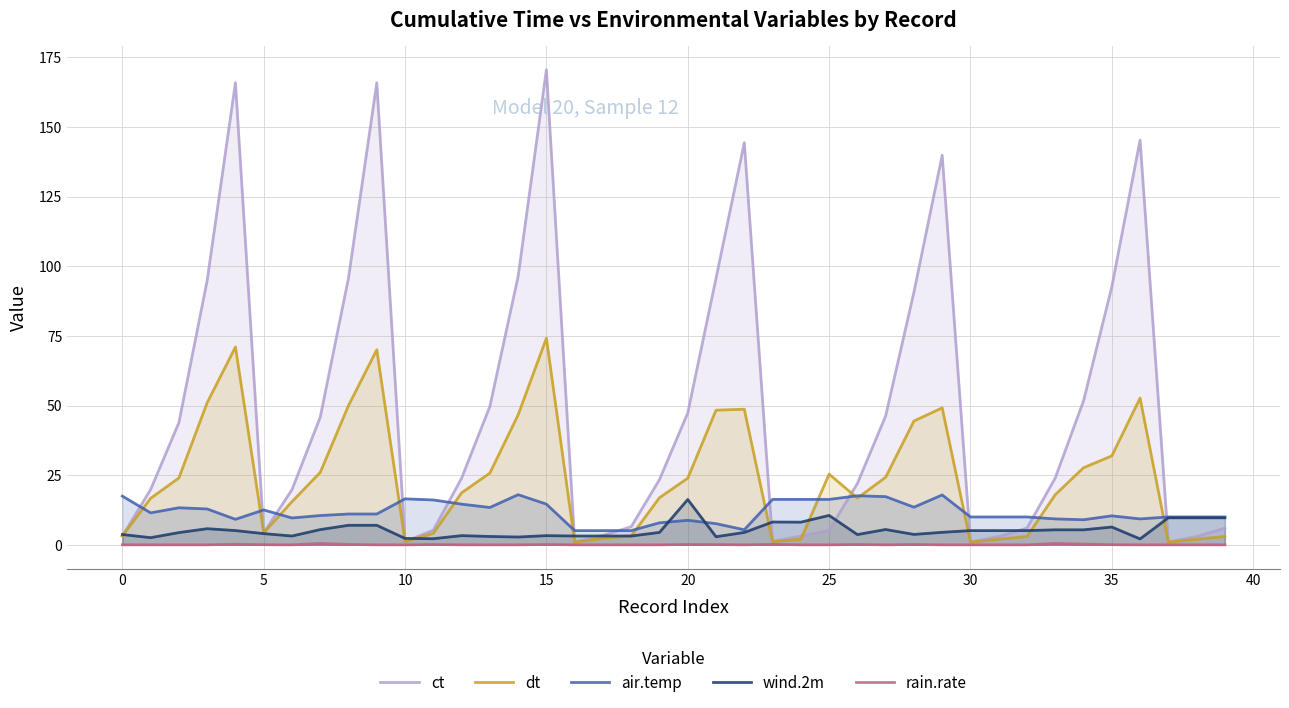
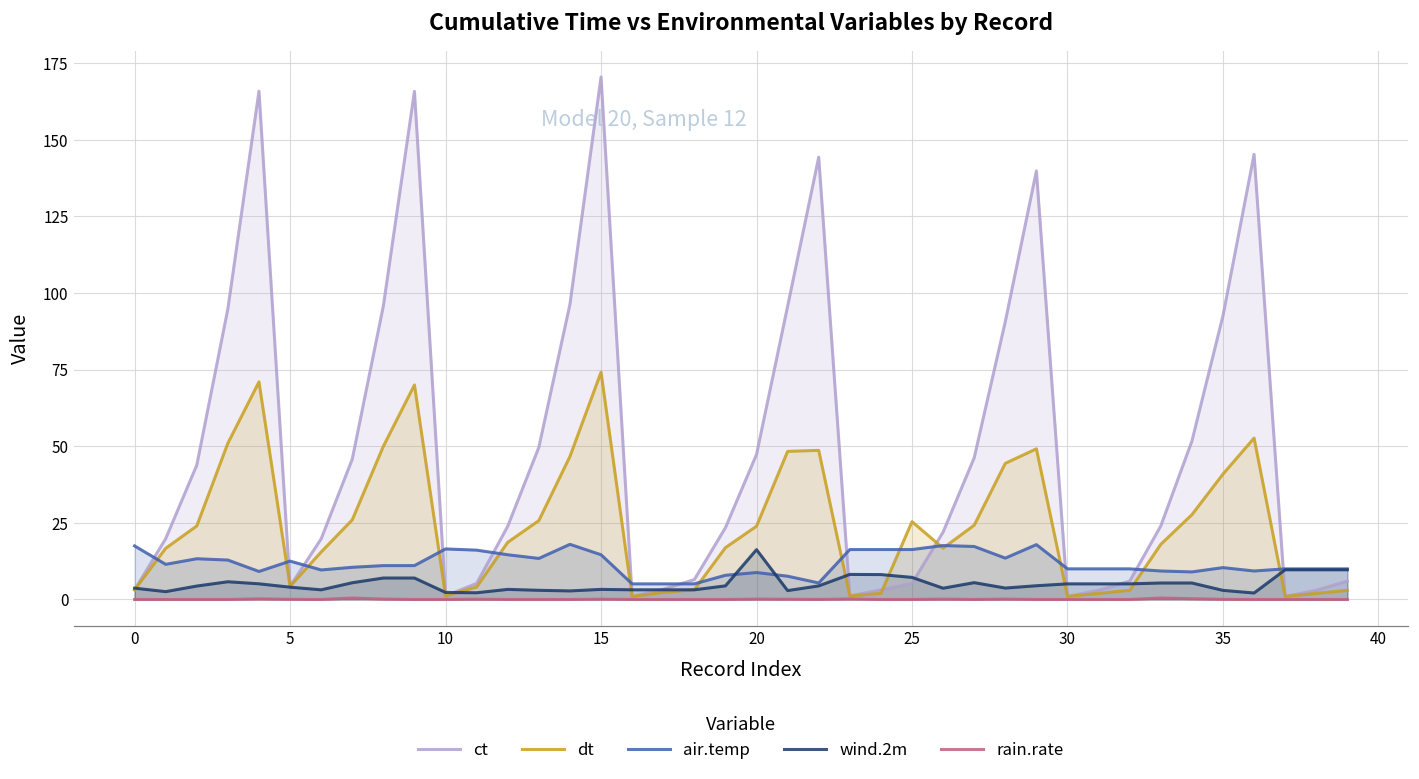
  {
    "ct": {
      "15": 171,
      "20": 47,
      "25": 5,
      "35": 93
    },
    "dt": {
      "15": 74,
      "20": 24,
      "25": 25,
-     "35": 32
+     "35": 41
    },
    "air.temp": {
      "0": 17,
      "5": 13,
      "10": 17,
      "15": 15,
      "20": 9,
      "25": 16,
      "30": 10,
      "35": 10
    },
    "wind.2m": {
      "10": 2,
      "15": 3,
      "20": 16,
-     "25": 11,
+     "25": 7,
      "30": 5,
-     "35": 6
+     "35": 3
    },
    "rain.rate": {
      "0": 0,
      "5": 0,
      "10": 0,
      "15": 0,
      "20": 0,
      "25": 0,
      "30": 0,
      "35": 0
    }
  }
